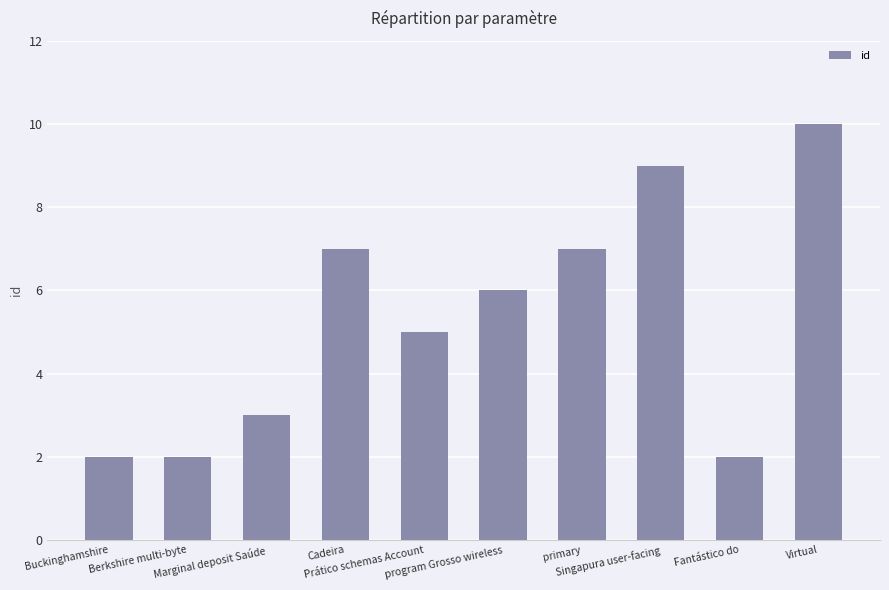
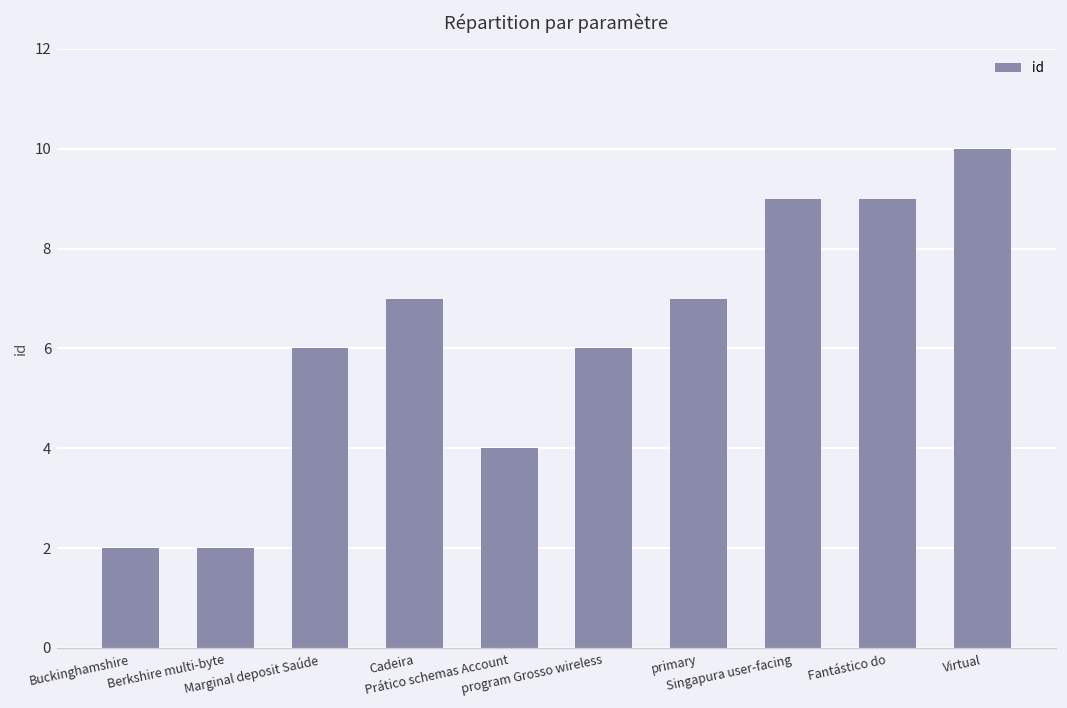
  {
    "Buckinghamshire": 2,
    "Berkshire multi-byte": 2,
-   "Marginal deposit Saúde": 3,
+   "Marginal deposit Saúde": 6,
    "Cadeira": 7,
-   "Prático schemas Account": 5,
+   "Prático schemas Account": 4,
    "program Grosso wireless": 6,
    "primary": 7,
    "Singapura user-facing": 9,
-   "Fantástico do": 2,
+   "Fantástico do": 9,
    "Virtual": 10
  }
